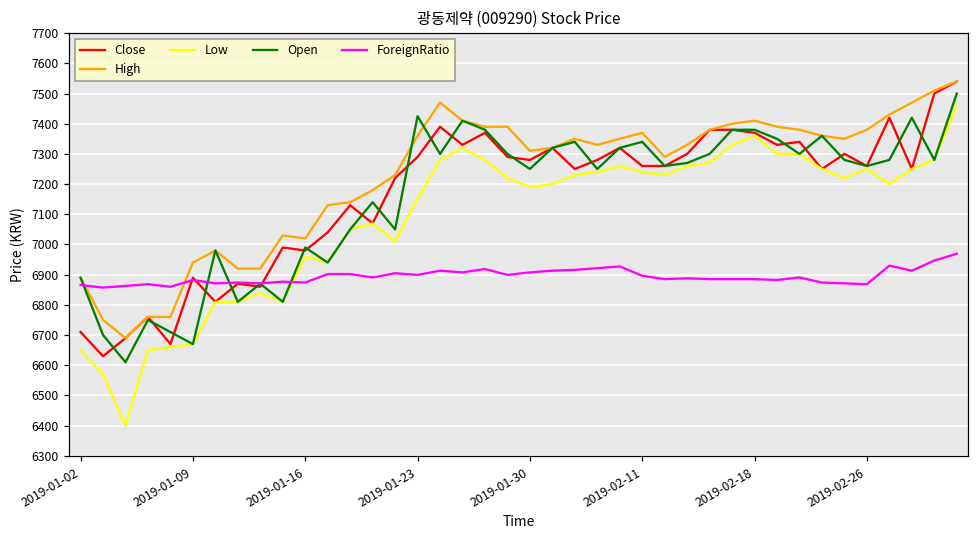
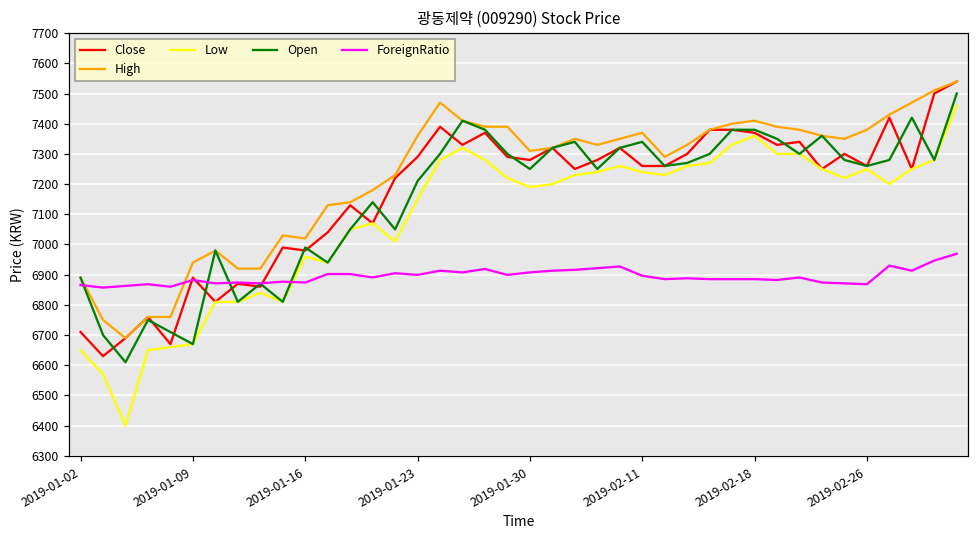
  {
    "Close": {
      "2019-01-02": 6710,
      "2019-01-16": 6980,
      "2019-01-23": 7290,
      "2019-01-30": 7280,
      "2019-02-11": 7260,
      "2019-02-18": 7370
    },
    "High": {
      "2019-01-09": 6940,
      "2019-01-16": 7020,
      "2019-01-23": 7360,
      "2019-01-30": 7310,
      "2019-02-11": 7370,
      "2019-02-18": 7410,
      "2019-02-26": 7380
    },
    "Low": {
      "2019-01-02": 6650,
      "2019-01-16": 6960,
      "2019-01-23": 7150,
      "2019-01-30": 7190,
      "2019-02-11": 7240,
      "2019-02-18": 7360,
      "2019-02-26": 7250
    },
    "Open": {
      "2019-01-16": 6990,
-     "2019-01-23": 7430,
+     "2019-01-23": 7210,
      "2019-01-30": 7250,
      "2019-02-11": 7340,
      "2019-02-18": 7380
    },
    "ForeignRatio": {
      "2019-01-02": 6870,
      "2019-01-16": 6870,
      "2019-01-23": 6900,
      "2019-01-30": 6910,
      "2019-02-11": 6900,
      "2019-02-18": 6890,
      "2019-02-26": 6870
    }
  }
